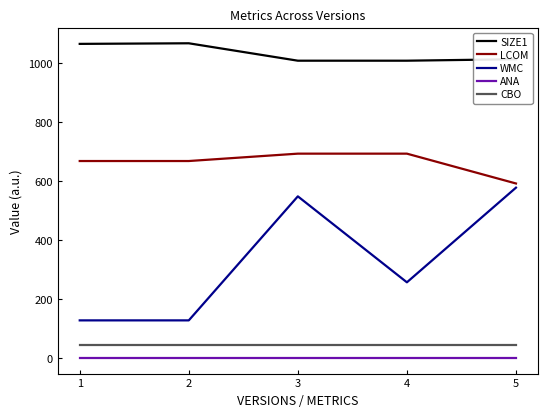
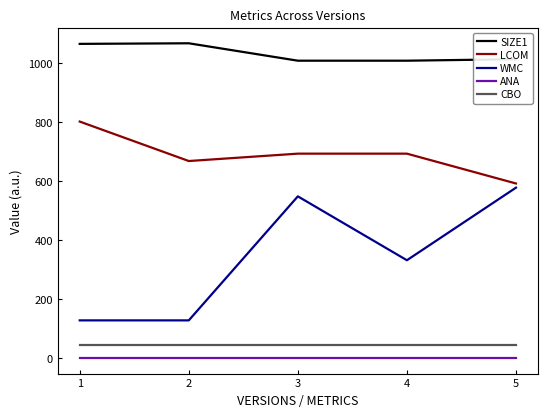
  {
    "SIZE1": {
      "1": 1060,
      "2": 1070,
      "3": 1010,
      "4": 1010
    },
    "LCOM": {
-     "1": 670,
+     "1": 800,
      "2": 670,
      "3": 690,
      "4": 690,
      "5": 590
    },
    "WMC": {
      "1": 130,
      "2": 130,
      "3": 550,
-     "4": 260,
+     "4": 330,
      "5": 580
    },
    "ANA": {
      "1": 0,
      "2": 0,
      "3": 0,
      "4": 0,
      "5": 0
    },
    "CBO": {
      "1": 40,
      "2": 40,
      "3": 40,
      "4": 40,
      "5": 40
    }
  }
